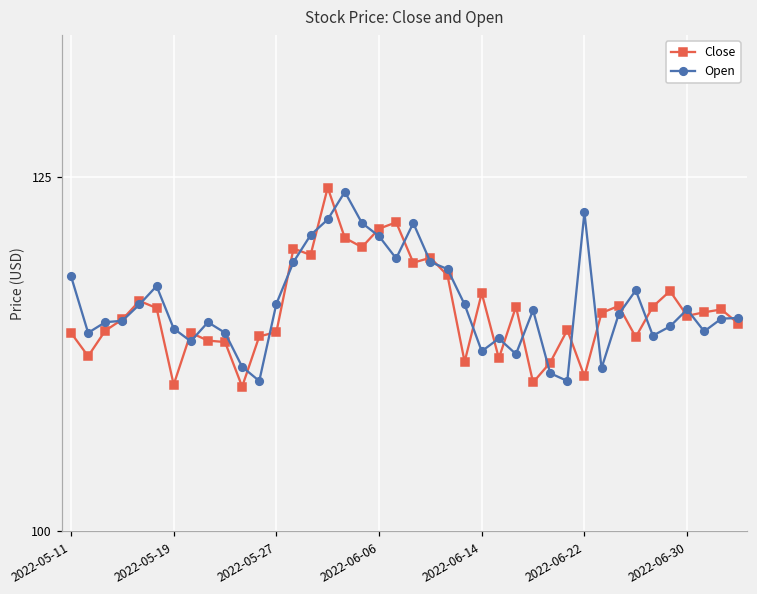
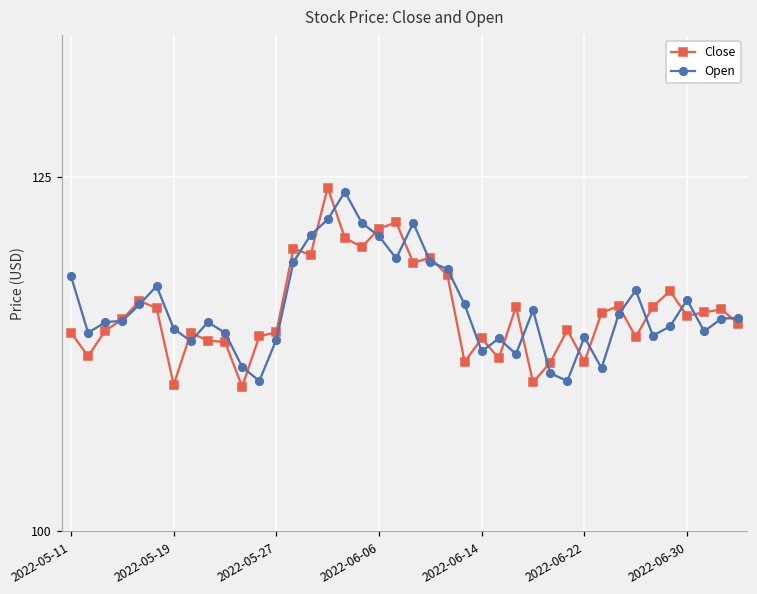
  {
    "Close": {
      "2022-05-11": 114.0,
      "2022-05-19": 110.3,
      "2022-05-27": 114.1,
      "2022-06-06": 121.4,
-     "2022-06-14": 116.8,
-     "2022-06-22": 110.9,
+     "2022-06-14": 113.6,
+     "2022-06-22": 112.0,
      "2022-06-30": 115.2
    },
    "Open": {
      "2022-05-11": 118.0,
      "2022-05-19": 114.3,
-     "2022-05-27": 116.1,
+     "2022-05-27": 113.5,
      "2022-06-06": 120.8,
      "2022-06-14": 112.7,
-     "2022-06-22": 122.5,
-     "2022-06-30": 115.7
+     "2022-06-22": 113.7,
+     "2022-06-30": 116.3
    }
  }
